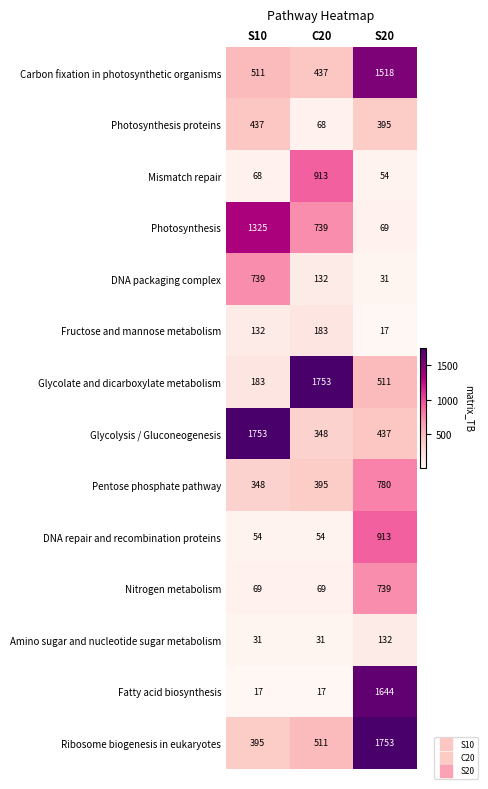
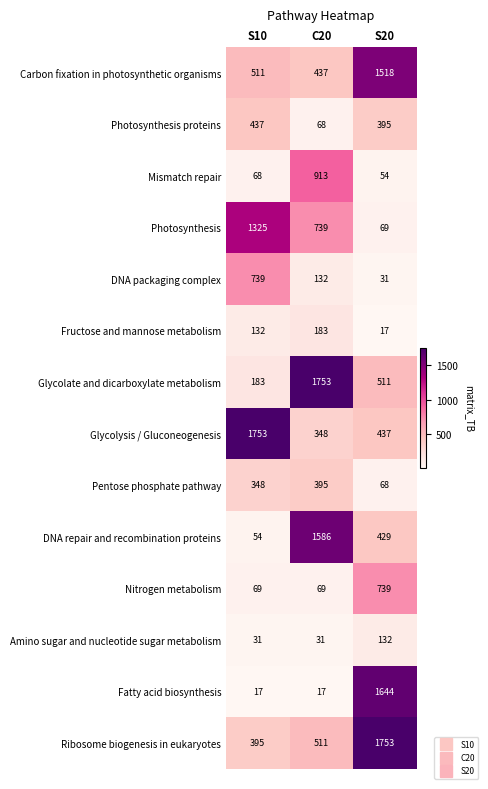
  {
    "Carbon fixation in photosynthetic organisms": {
      "S10": 511,
      "C20": 437,
      "S20": 1518
    },
    "Photosynthesis proteins": {
      "S10": 437,
      "C20": 68,
      "S20": 395
    },
    "Mismatch repair": {
      "S10": 68,
      "C20": 913,
      "S20": 54
    },
    "Photosynthesis": {
      "S10": 1325,
      "C20": 739,
      "S20": 69
    },
    "DNA packaging complex": {
      "S10": 739,
      "C20": 132,
      "S20": 31
    },
    "Fructose and mannose metabolism": {
      "S10": 132,
      "C20": 183,
      "S20": 17
    },
    "Glycolate and dicarboxylate metabolism": {
      "S10": 183,
      "C20": 1753,
      "S20": 511
    },
    "Glycolysis / Gluconeogenesis": {
      "S10": 1753,
      "C20": 348,
      "S20": 437
    },
    "Pentose phosphate pathway": {
      "S10": 348,
      "C20": 395,
-     "S20": 780
+     "S20": 68
    },
    "DNA repair and recombination proteins": {
      "S10": 54,
-     "C20": 54,
-     "S20": 913
+     "C20": 1586,
+     "S20": 429
    },
    "Nitrogen metabolism": {
      "S10": 69,
      "C20": 69,
      "S20": 739
    },
    "Amino sugar and nucleotide sugar metabolism": {
      "S10": 31,
      "C20": 31,
      "S20": 132
    },
    "Fatty acid biosynthesis": {
      "S10": 17,
      "C20": 17,
      "S20": 1644
    },
    "Ribosome biogenesis in eukaryotes": {
      "S10": 395,
      "C20": 511,
      "S20": 1753
    }
  }
